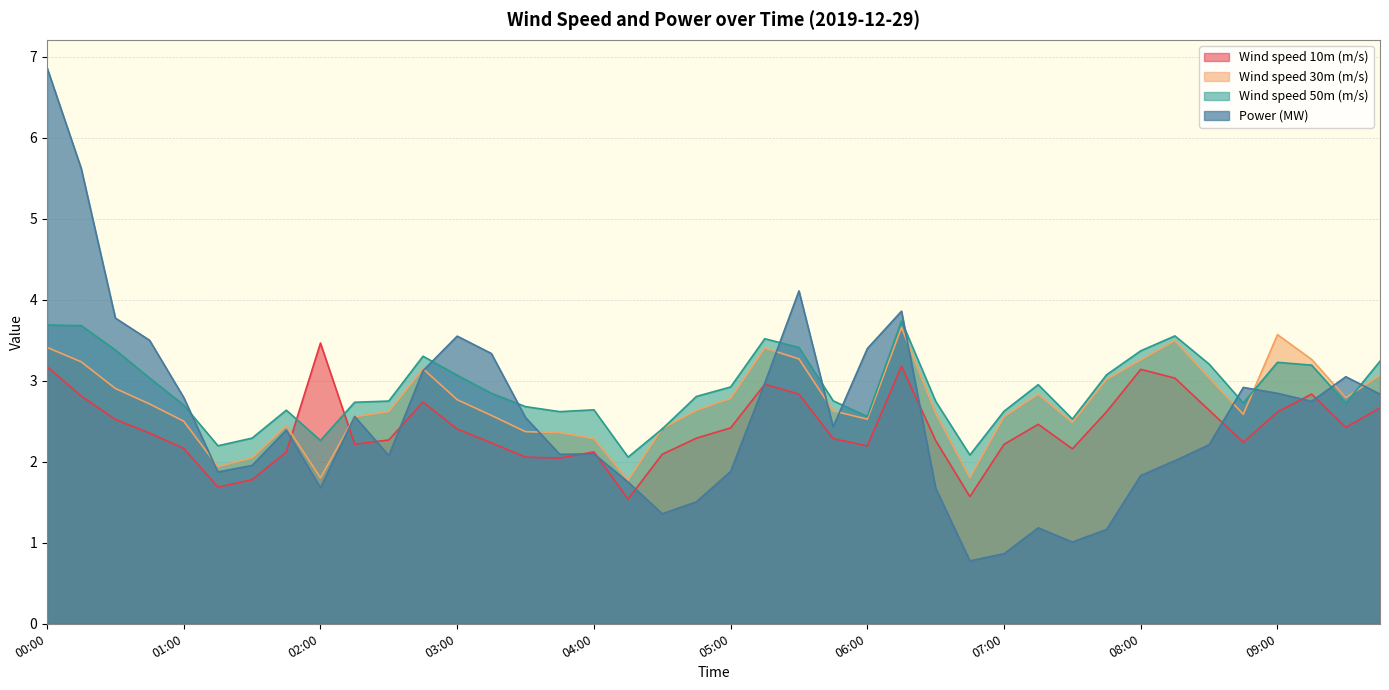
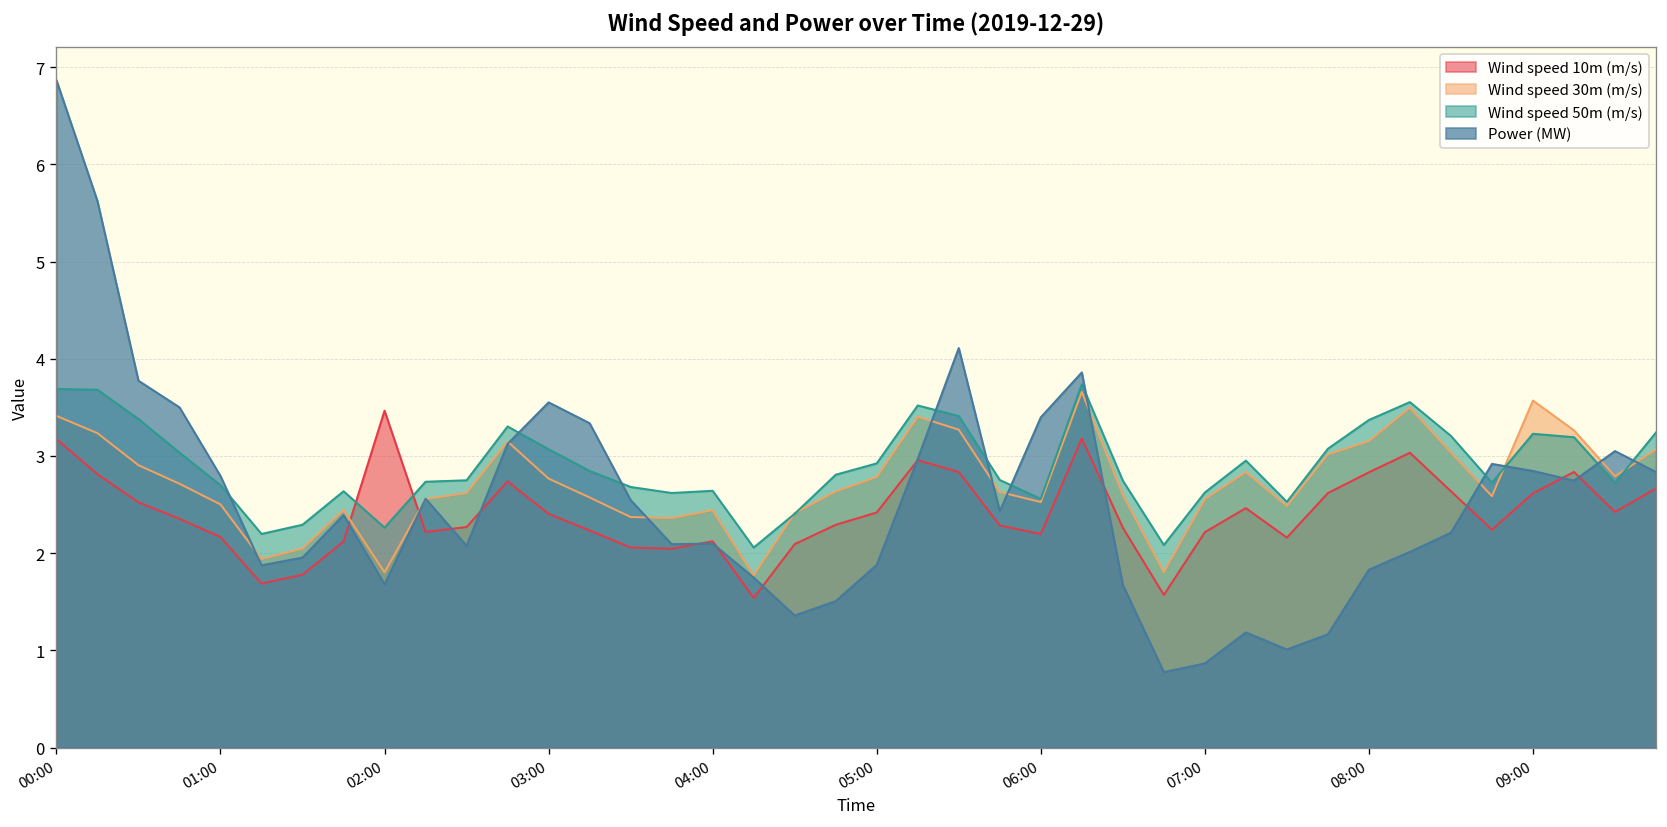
  {
    "Wind speed 10m (m/s)": {
      "00:00": 3.2,
      "01:00": 2.2,
      "02:00": 3.5,
      "03:00": 2.4,
      "05:00": 2.4,
      "06:00": 2.2,
      "07:00": 2.2,
-     "08:00": 3.1,
+     "08:00": 2.8,
      "09:00": 2.6
    },
    "Wind speed 30m (m/s)": {
      "00:00": 3.4,
      "01:00": 2.5,
      "02:00": 1.8,
      "03:00": 2.8,
-     "04:00": 2.3,
+     "04:00": 2.4,
      "05:00": 2.8,
      "06:00": 2.5,
      "07:00": 2.6,
-     "08:00": 3.3,
+     "08:00": 3.2,
      "09:00": 3.6
    }
  }
